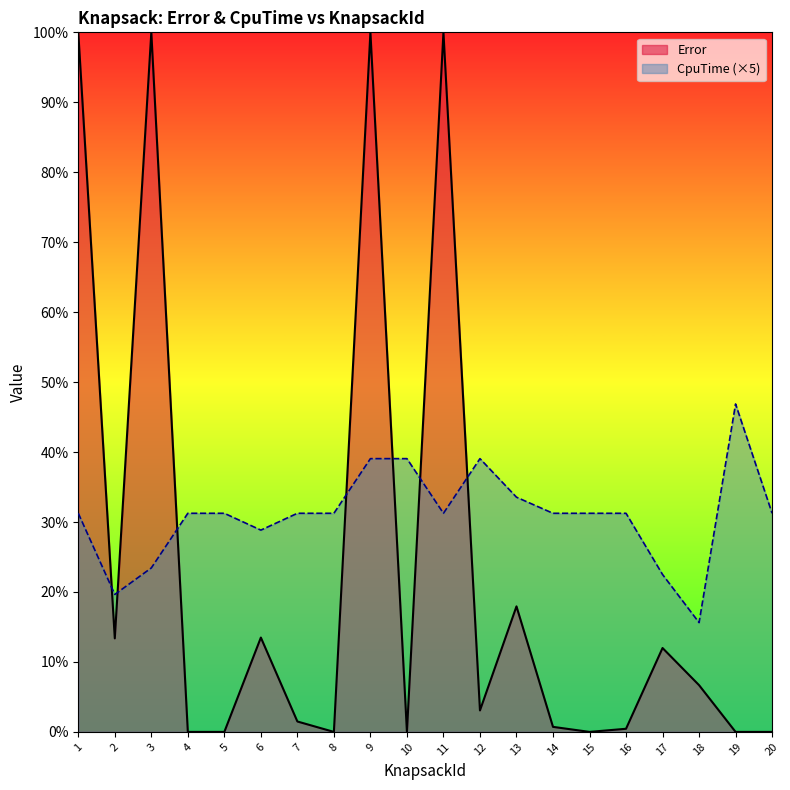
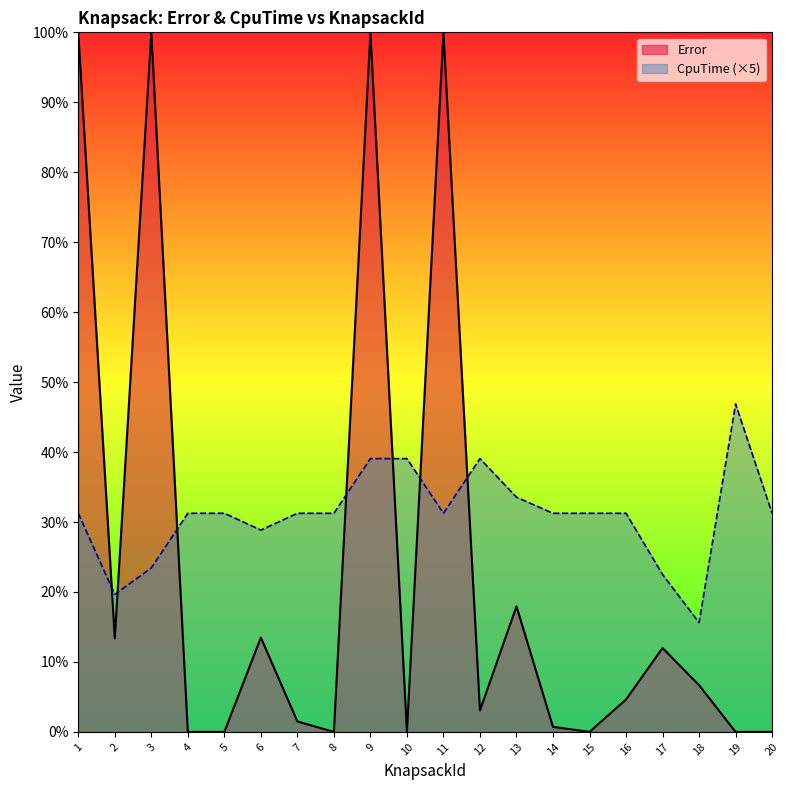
  {
    "Error": {
      "1": "100%",
      "2": "13%",
      "3": "100%",
      "4": "0%",
      "5": "0%",
      "6": "13%",
      "7": "1%",
      "8": "0%",
      "9": "100%",
      "10": "0%",
      "11": "100%",
      "12": "3%",
      "13": "18%",
      "14": "1%",
      "15": "0%",
-     "16": "0%",
+     "16": "5%",
      "17": "12%",
      "18": "7%",
      "19": "0%",
      "20": "0%"
    },
    "CpuTime (×5)": {
      "1": "31%",
      "2": "20%",
      "3": "23%",
      "4": "31%",
      "5": "31%",
      "6": "29%",
      "7": "31%",
      "8": "31%",
      "9": "39%",
      "10": "39%",
      "11": "31%",
      "12": "39%",
      "13": "34%",
      "14": "31%",
      "15": "31%",
      "16": "31%",
      "17": "22%",
      "18": "16%",
      "19": "47%",
      "20": "31%"
    }
  }
